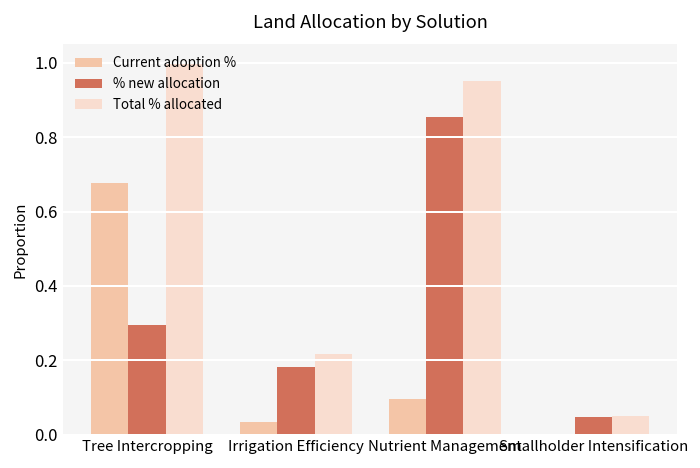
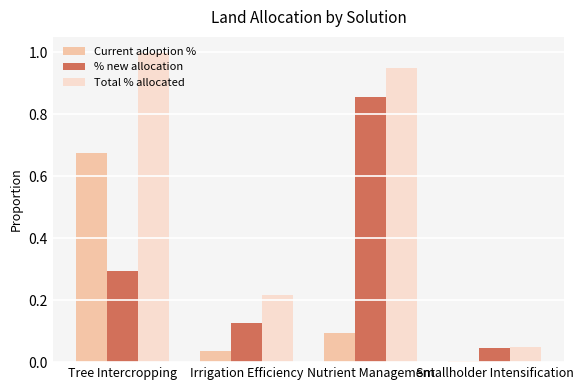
  {
    "% new allocation": {
      "Tree Intercropping": 0.30,
-     "Irrigation Efficiency": 0.18,
+     "Irrigation Efficiency": 0.13,
      "Nutrient Management": 0.86,
      "Smallholder Intensification": 0.05
    }
  }
